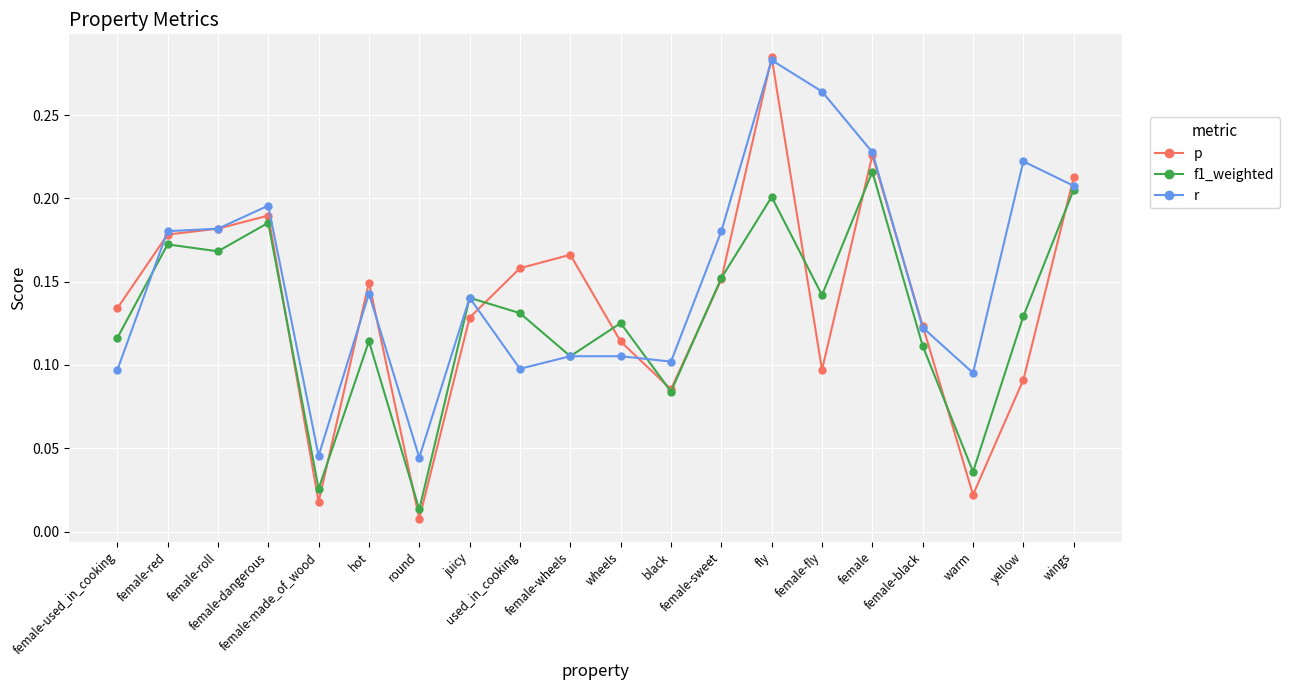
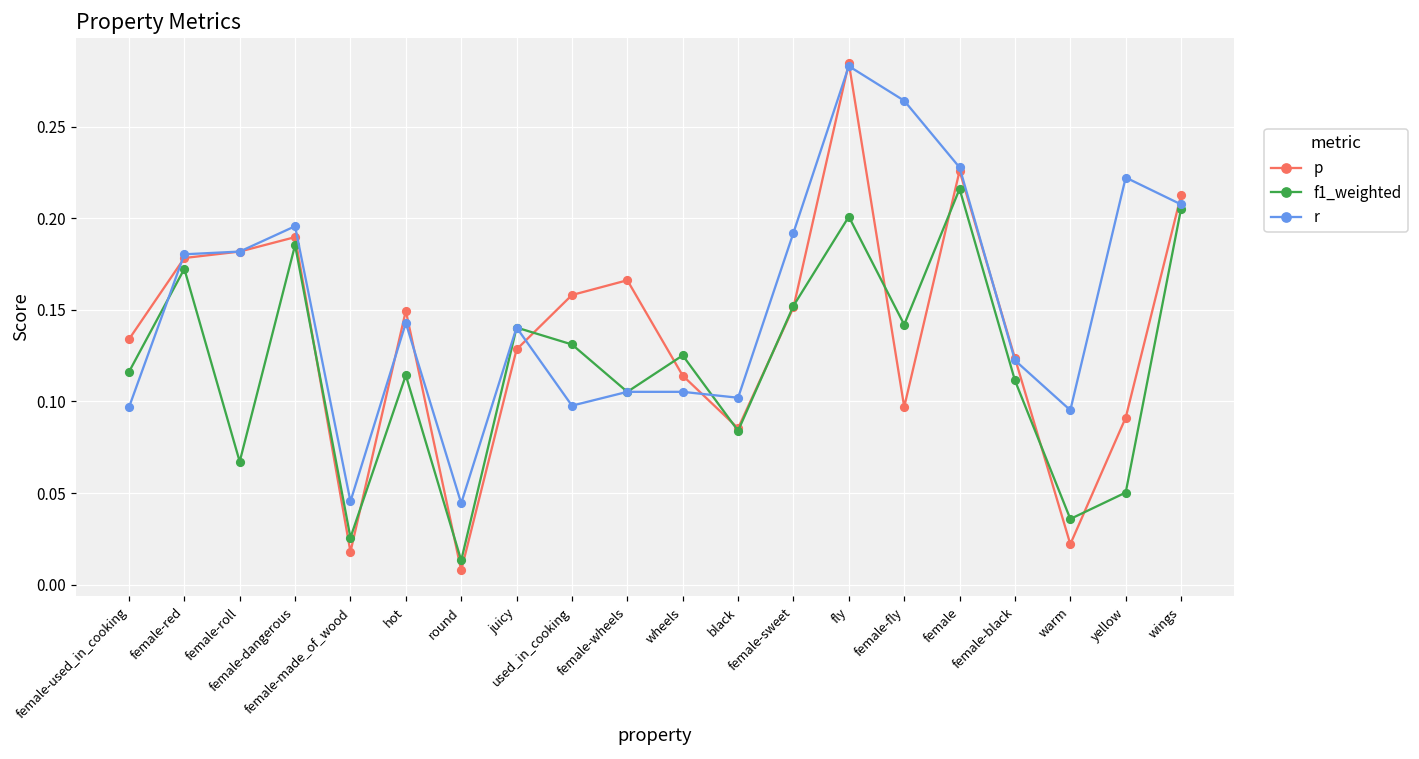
  {
    "p": {
      "female-used_in_cooking": 0.134,
      "female-red": 0.178,
      "female-dangerous": 0.190,
      "female-made_of_wood": 0.018,
      "hot": 0.150,
      "round": 0.008,
      "juicy": 0.128,
      "used_in_cooking": 0.158,
      "female-wheels": 0.166,
      "wheels": 0.114,
      "fly": 0.285,
      "female-fly": 0.097,
      "female": 0.226,
      "warm": 0.022,
      "yellow": 0.091,
      "wings": 0.213
    },
    "f1_weighted": {
      "female-used_in_cooking": 0.116,
      "female-red": 0.172,
-     "female-roll": 0.168,
+     "female-roll": 0.067,
      "female-dangerous": 0.185,
      "female-made_of_wood": 0.026,
      "hot": 0.114,
      "round": 0.013,
      "used_in_cooking": 0.131,
      "wheels": 0.125,
      "fly": 0.201,
      "female-fly": 0.142,
      "female": 0.216,
      "female-black": 0.111,
      "warm": 0.036,
-     "yellow": 0.129,
+     "yellow": 0.050,
      "wings": 0.205
    },
    "r": {
      "female-used_in_cooking": 0.097,
      "female-red": 0.180,
      "female-dangerous": 0.196,
      "female-made_of_wood": 0.045,
      "hot": 0.143,
      "round": 0.044,
      "used_in_cooking": 0.098,
      "wheels": 0.105,
      "black": 0.102,
-     "female-sweet": 0.180,
+     "female-sweet": 0.192,
      "fly": 0.283,
      "female-fly": 0.264,
      "female": 0.228,
      "warm": 0.095,
      "yellow": 0.222,
      "wings": 0.208
    }
  }
